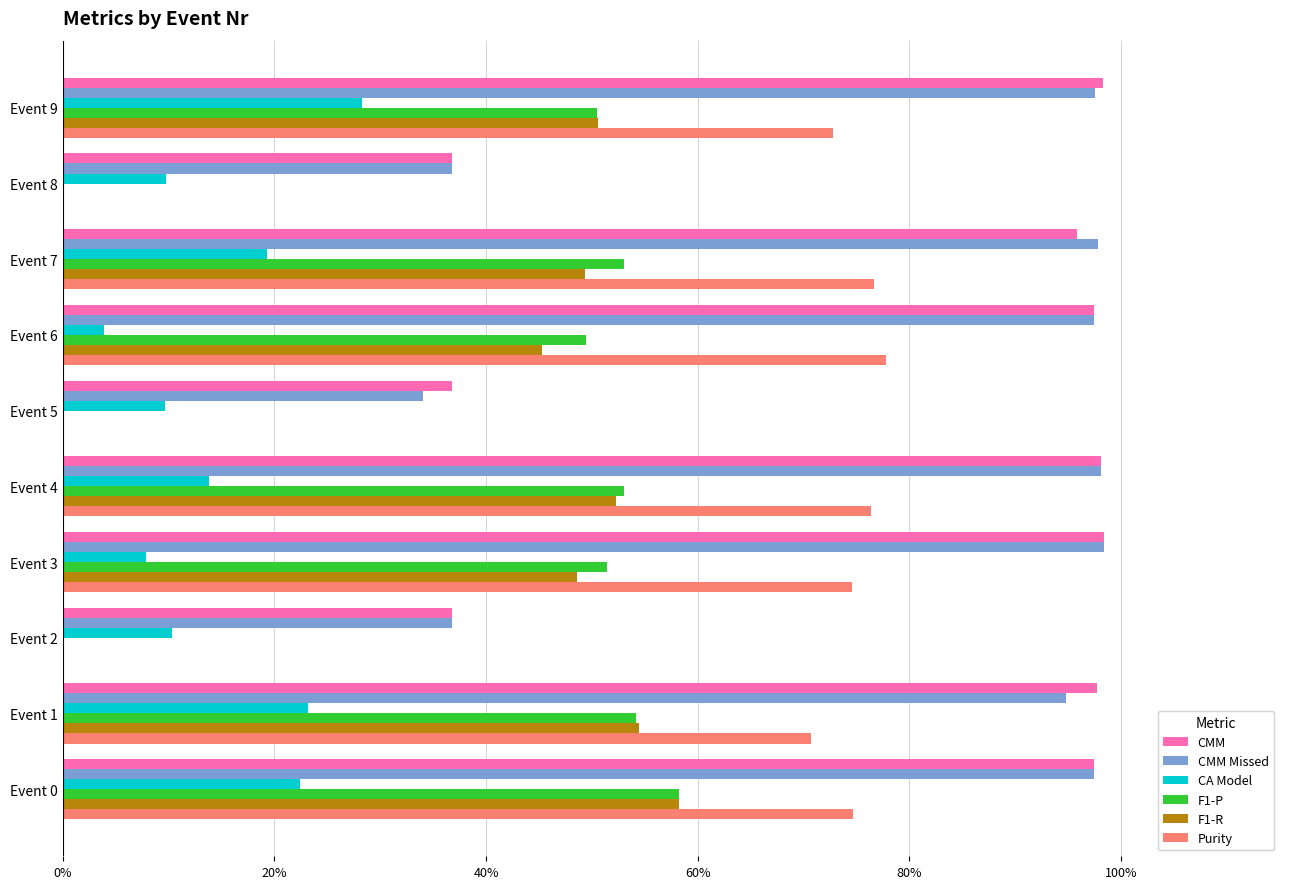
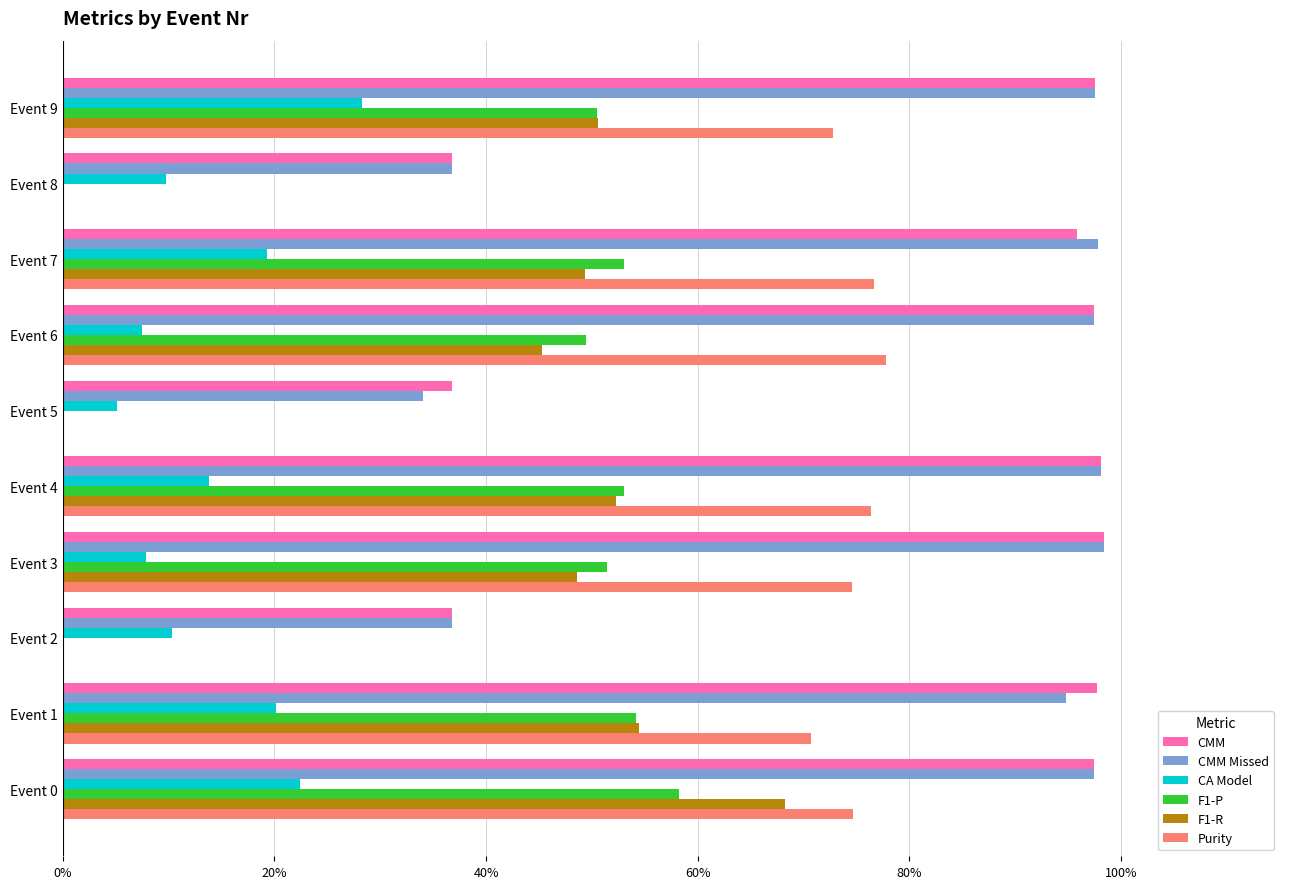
  {
    "CMM": {
-     "Event 9": "98.3%",
+     "Event 9": "97.5%",
      "Event 8": "36.8%",
      "Event 7": "95.8%",
      "Event 6": "97.4%",
      "Event 5": "36.8%",
      "Event 4": "98.1%",
      "Event 3": "98.4%",
      "Event 2": "36.8%",
      "Event 1": "97.7%",
      "Event 0": "97.4%"
    },
    "CMM Missed": {
      "Event 9": "97.5%",
      "Event 8": "36.8%",
      "Event 7": "97.8%",
      "Event 6": "97.4%",
      "Event 5": "34.0%",
      "Event 4": "98.1%",
      "Event 3": "98.4%",
      "Event 2": "36.8%",
      "Event 1": "94.8%",
      "Event 0": "97.4%"
    },
    "CA Model": {
      "Event 9": "28.3%",
      "Event 8": "9.8%",
      "Event 7": "19.3%",
-     "Event 6": "3.9%",
-     "Event 5": "9.7%",
+     "Event 6": "7.5%",
+     "Event 5": "5.1%",
      "Event 4": "13.8%",
      "Event 3": "7.9%",
      "Event 2": "10.3%",
-     "Event 1": "23.2%",
+     "Event 1": "20.2%",
      "Event 0": "22.4%"
    },
    "F1-P": {
      "Event 9": "50.5%",
      "Event 8": "0.0%",
      "Event 7": "53.0%",
      "Event 6": "49.5%",
      "Event 5": "0.0%",
      "Event 4": "53.0%",
      "Event 3": "51.4%",
      "Event 2": "0.0%",
      "Event 1": "54.2%",
      "Event 0": "58.3%"
    },
    "F1-R": {
      "Event 9": "50.6%",
      "Event 8": "0.0%",
      "Event 7": "49.3%",
      "Event 6": "45.3%",
      "Event 5": "0.0%",
      "Event 4": "52.3%",
      "Event 3": "48.6%",
      "Event 2": "0.0%",
      "Event 1": "54.4%",
-     "Event 0": "58.3%"
+     "Event 0": "68.3%"
    },
    "Purity": {
      "Event 9": "72.8%",
      "Event 8": "0.0%",
      "Event 7": "76.7%",
      "Event 6": "77.8%",
      "Event 5": "0.0%",
      "Event 4": "76.4%",
      "Event 3": "74.6%",
      "Event 2": "0.0%",
      "Event 1": "70.7%",
      "Event 0": "74.7%"
    }
  }
